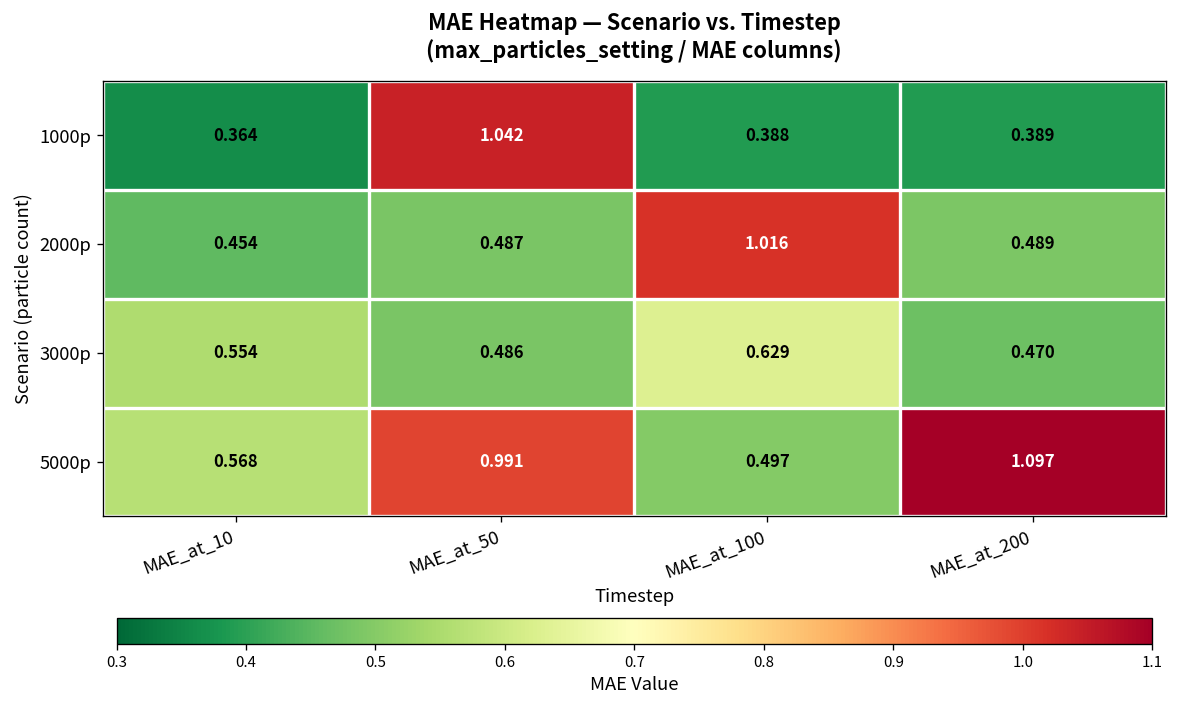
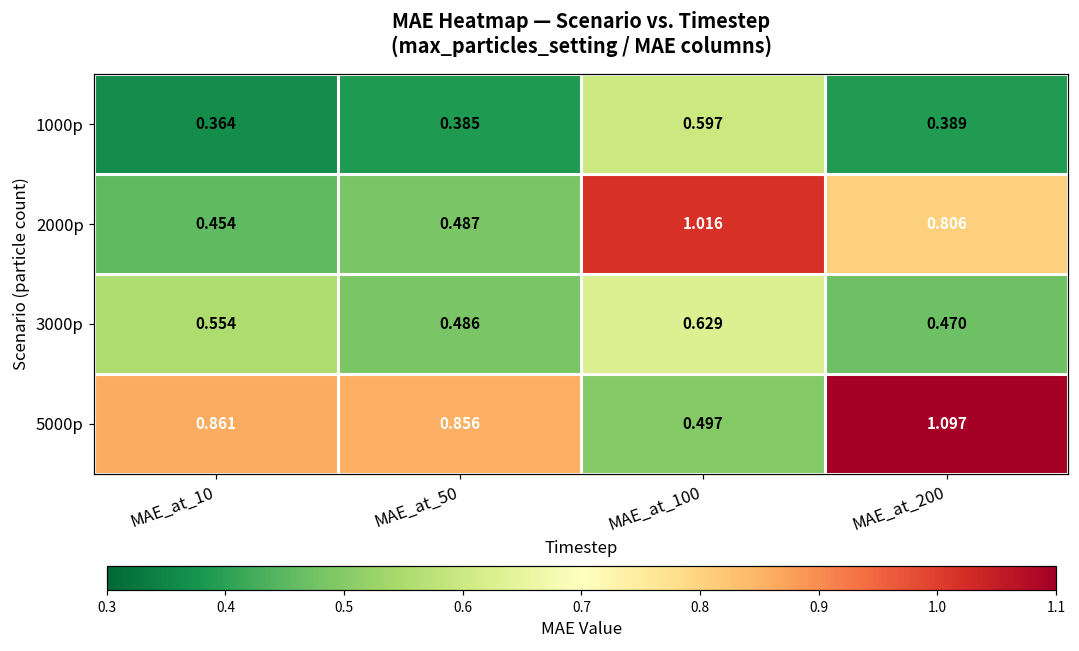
  {
    "1000p": {
      "MAE_at_10": 0.364,
-     "MAE_at_50": 1.042,
-     "MAE_at_100": 0.388,
+     "MAE_at_50": 0.385,
+     "MAE_at_100": 0.597,
      "MAE_at_200": 0.389
    },
    "2000p": {
      "MAE_at_10": 0.454,
      "MAE_at_50": 0.487,
      "MAE_at_100": 1.016,
-     "MAE_at_200": 0.489
+     "MAE_at_200": 0.806
    },
    "3000p": {
      "MAE_at_10": 0.554,
      "MAE_at_50": 0.486,
      "MAE_at_100": 0.629,
      "MAE_at_200": 0.470
    },
    "5000p": {
-     "MAE_at_10": 0.568,
-     "MAE_at_50": 0.991,
+     "MAE_at_10": 0.861,
+     "MAE_at_50": 0.856,
      "MAE_at_100": 0.497,
      "MAE_at_200": 1.097
    }
  }
